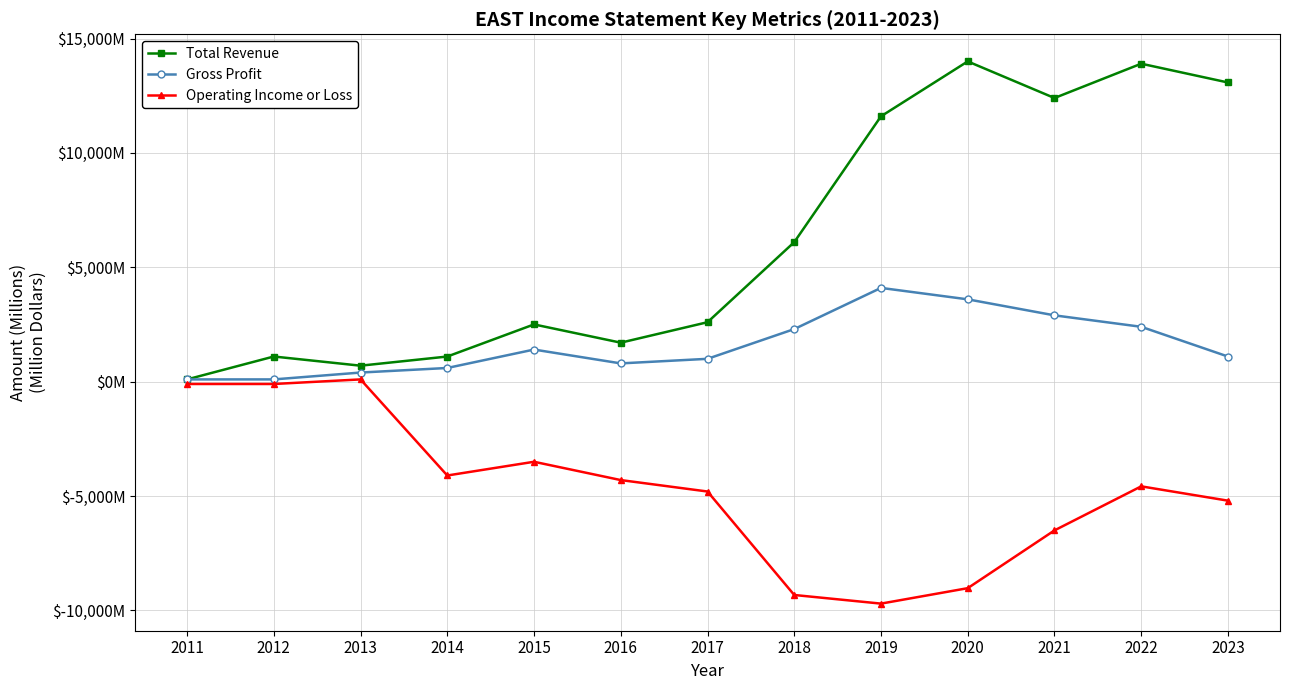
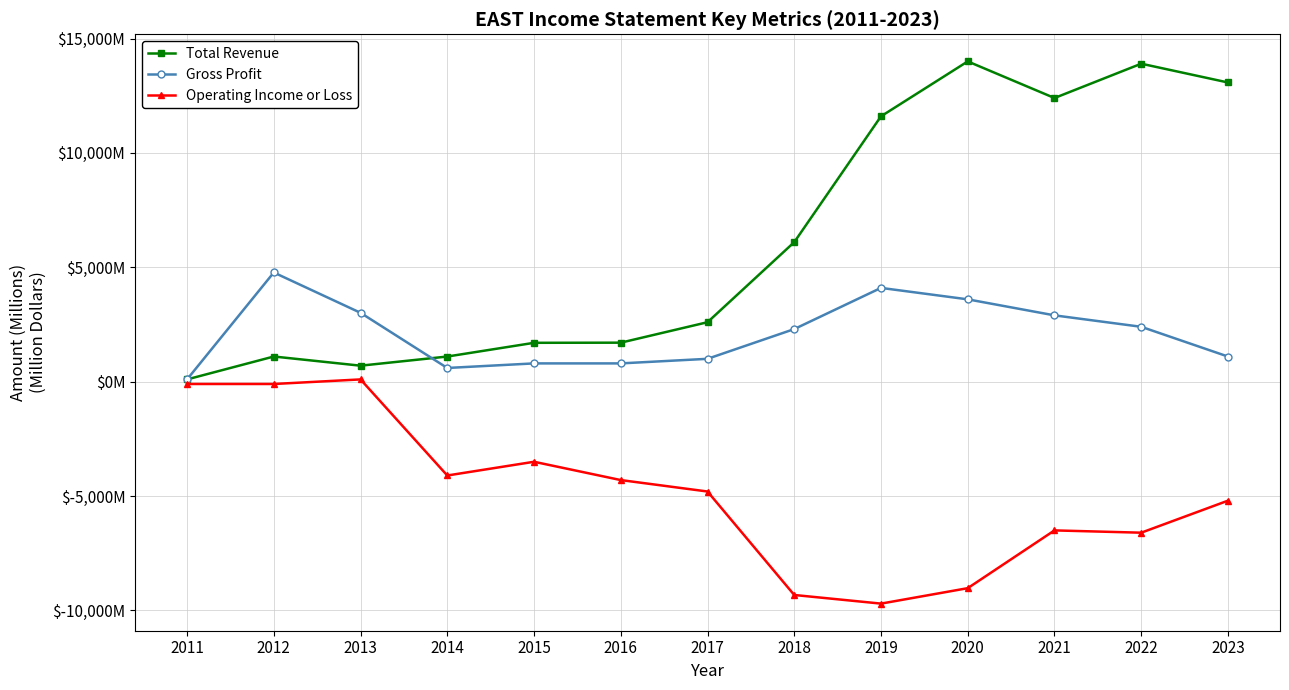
  {
    "Total Revenue": {
      "2012": "$1,100,000,000",
      "2013": "$700,000,000",
      "2014": "$1,100,000,000",
-     "2015": "$2,500,000,000",
+     "2015": "$1,700,000,000",
      "2016": "$1,700,000,000",
      "2017": "$2,600,000,000",
      "2018": "$6,100,000,000",
      "2019": "$11,600,000,000",
      "2020": "$14,000,000,000",
      "2021": "$12,400,000,000",
      "2022": "$13,900,000,000",
      "2023": "$13,100,000,000"
    },
    "Gross Profit": {
-     "2012": "$100,000,000",
-     "2013": "$400,000,000",
+     "2012": "$4,800,000,000",
+     "2013": "$3,000,000,000",
      "2014": "$600,000,000",
-     "2015": "$1,400,000,000",
+     "2015": "$800,000,000",
      "2016": "$800,000,000",
      "2017": "$1,000,000,000",
      "2018": "$2,300,000,000",
      "2019": "$4,100,000,000",
      "2020": "$3,600,000,000",
      "2021": "$2,900,000,000",
      "2022": "$2,400,000,000",
      "2023": "$1,100,000,000"
    },
    "Operating Income or Loss": {
      "2011": "$-100,000,000",
      "2012": "$-100,000,000",
      "2013": "$100,000,000",
      "2014": "$-4,100,000,000",
      "2015": "$-3,500,000,000",
      "2016": "$-4,300,000,000",
      "2017": "$-4,800,000,000",
      "2018": "$-9,300,000,000",
      "2019": "$-9,700,000,000",
      "2020": "$-9,000,000,000",
      "2021": "$-6,500,000,000",
-     "2022": "$-4,600,000,000",
+     "2022": "$-6,600,000,000",
      "2023": "$-5,200,000,000"
    }
  }
